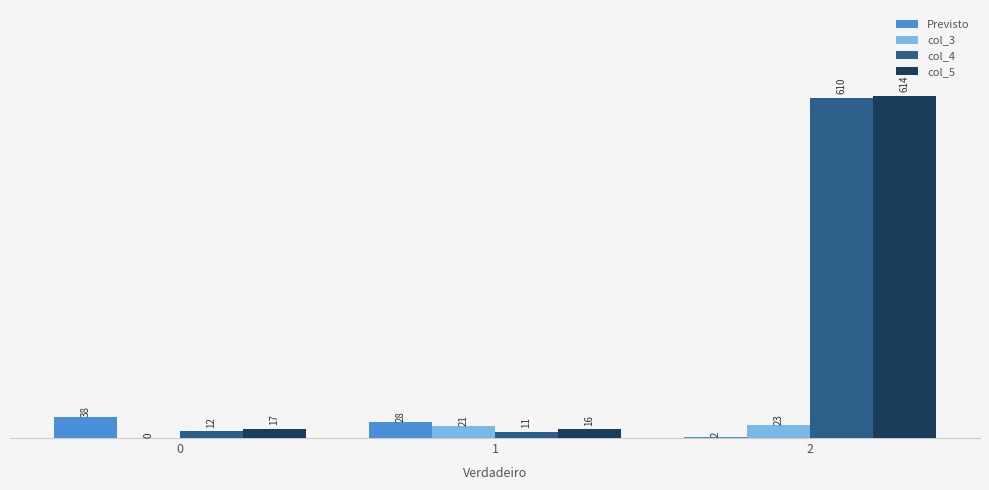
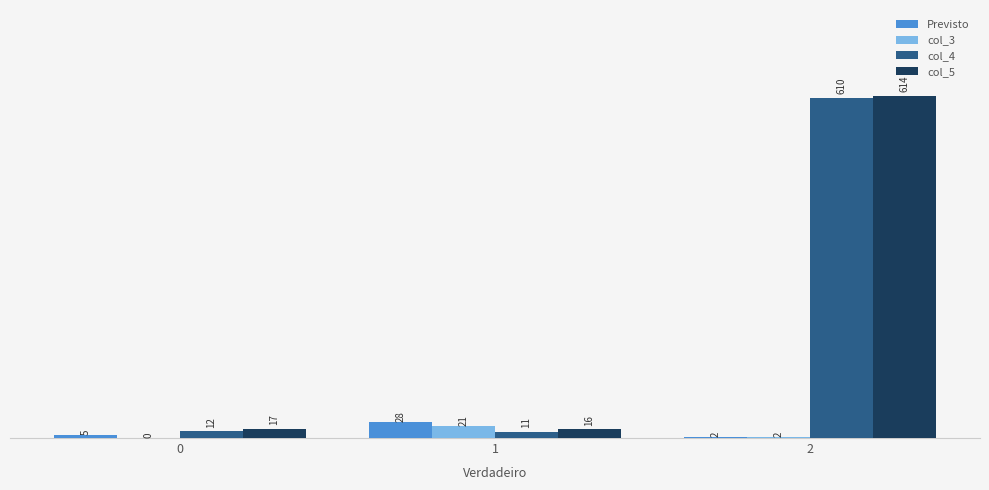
  {
    "Previsto": {
-     "0": 38,
+     "0": 5,
      "1": 28,
      "2": 2
    },
    "col_3": {
      "0": 0,
      "1": 21,
-     "2": 23
+     "2": 2
    }
  }
